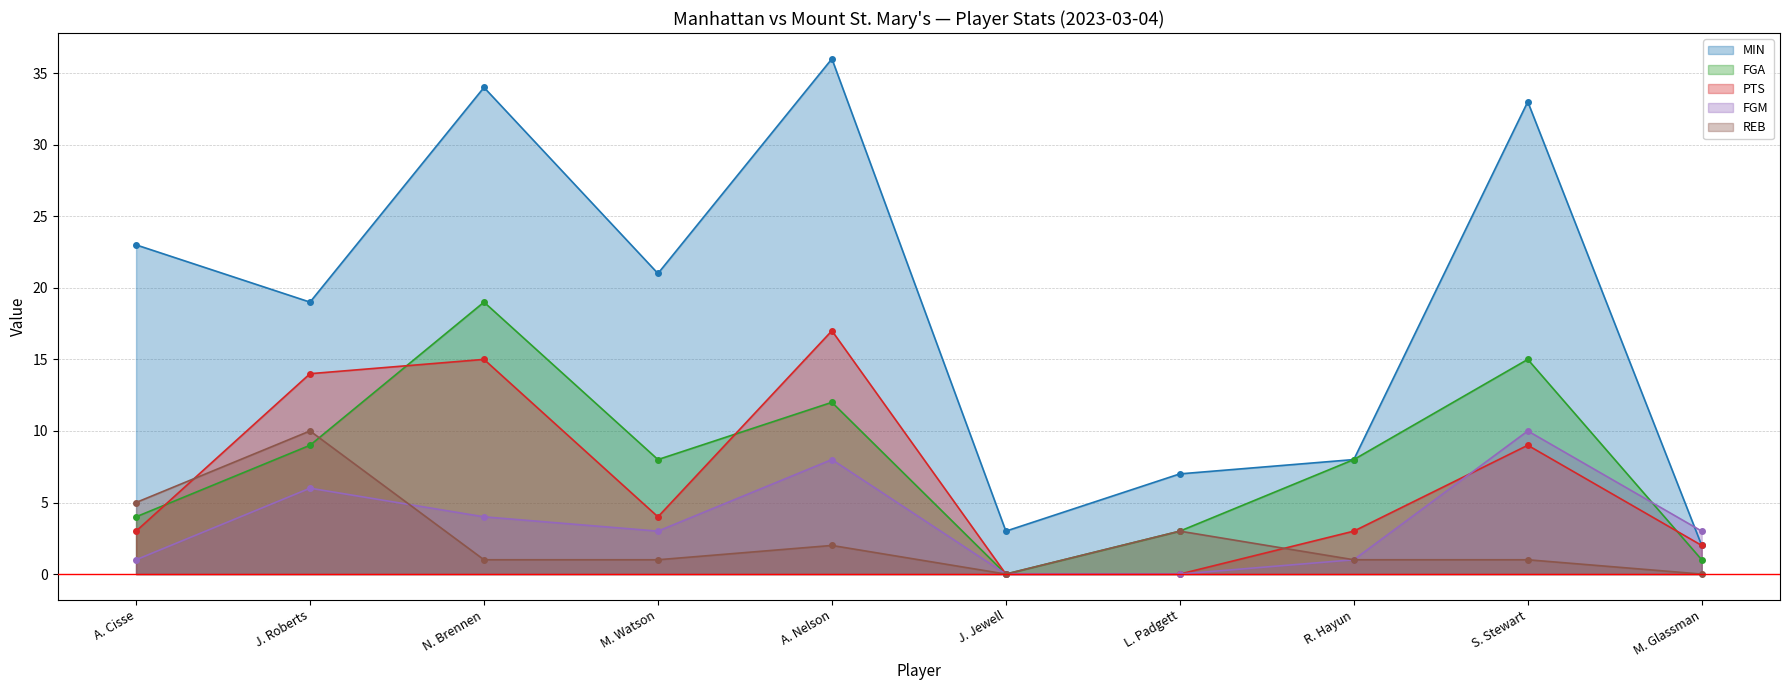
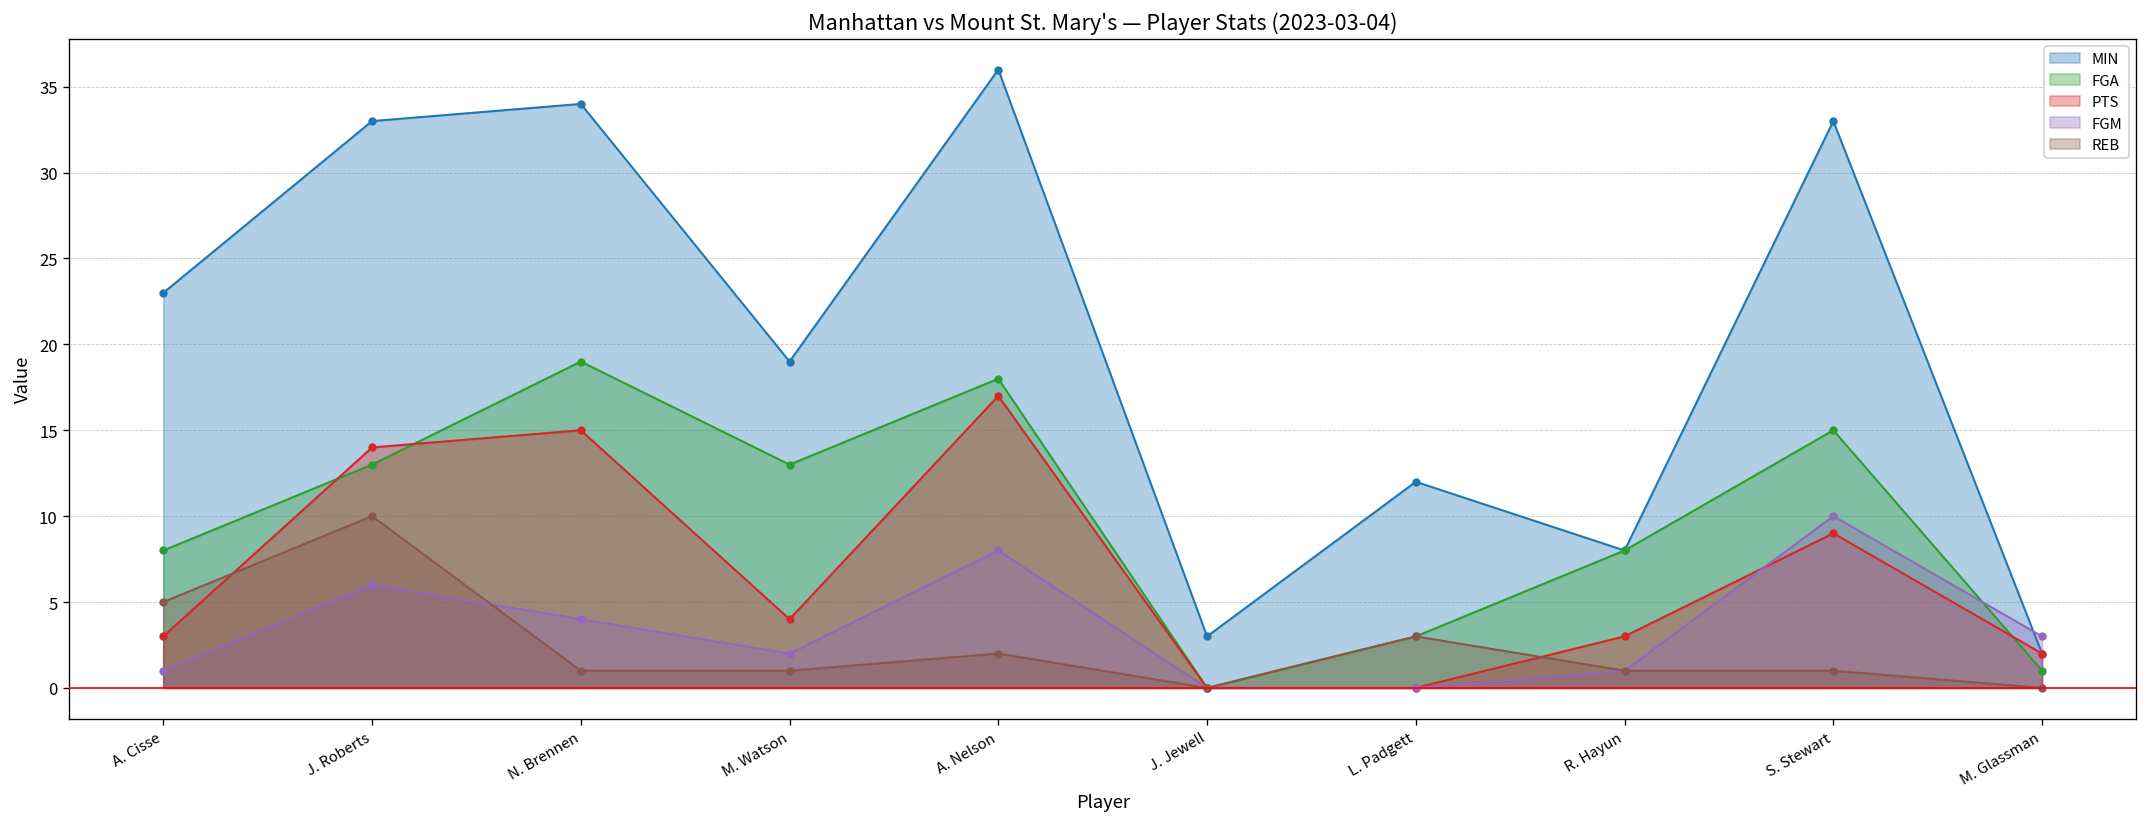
  {
    "MIN": {
      "A. Cisse": 23,
-     "J. Roberts": 19,
+     "J. Roberts": 33,
      "N. Brennen": 34,
-     "M. Watson": 21,
+     "M. Watson": 19,
      "A. Nelson": 36,
      "J. Jewell": 3,
-     "L. Padgett": 7,
+     "L. Padgett": 12,
      "S. Stewart": 33
    },
    "FGA": {
-     "A. Cisse": 4,
-     "J. Roberts": 9,
+     "A. Cisse": 8,
+     "J. Roberts": 13,
      "N. Brennen": 19,
-     "M. Watson": 8,
-     "A. Nelson": 12,
+     "M. Watson": 13,
+     "A. Nelson": 18,
      "S. Stewart": 15,
      "M. Glassman": 1
    },
    "FGM": {
      "A. Cisse": 1,
      "J. Roberts": 6,
      "N. Brennen": 4,
-     "M. Watson": 3,
+     "M. Watson": 2,
      "A. Nelson": 8,
      "S. Stewart": 10,
      "M. Glassman": 3
    }
  }
